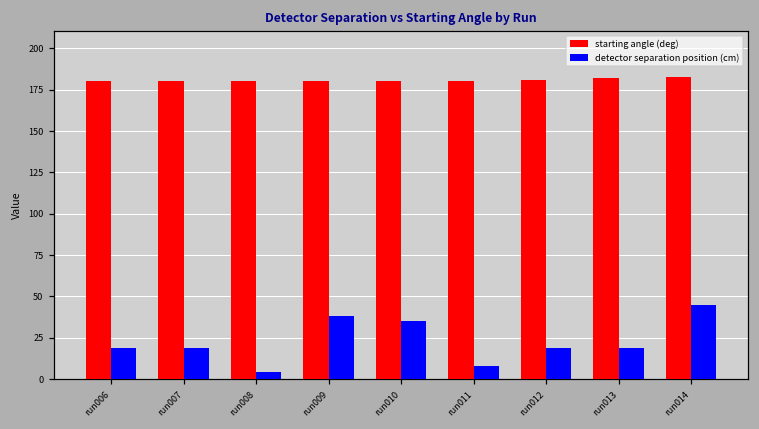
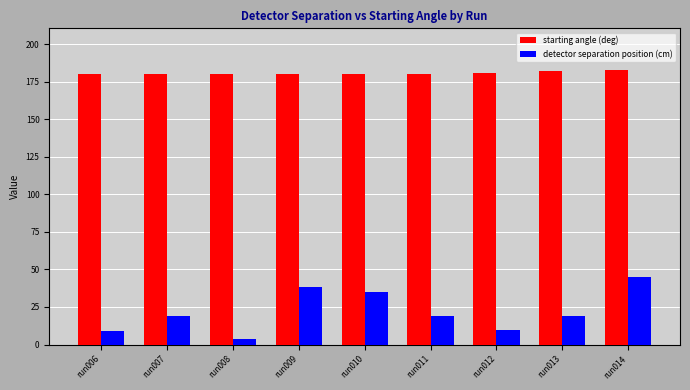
  {
    "starting angle (deg)": {
      "run006": 180,
      "run007": 180,
      "run008": 180,
      "run009": 180,
      "run010": 180,
      "run011": 180,
      "run012": 181,
      "run013": 182,
      "run014": 183
    },
    "detector separation position (cm)": {
-     "run006": 19,
+     "run006": 9,
      "run007": 19,
      "run008": 4,
      "run009": 38,
      "run010": 35,
-     "run011": 8,
-     "run012": 19,
+     "run011": 19,
+     "run012": 10,
      "run013": 19,
      "run014": 45
    }
  }
